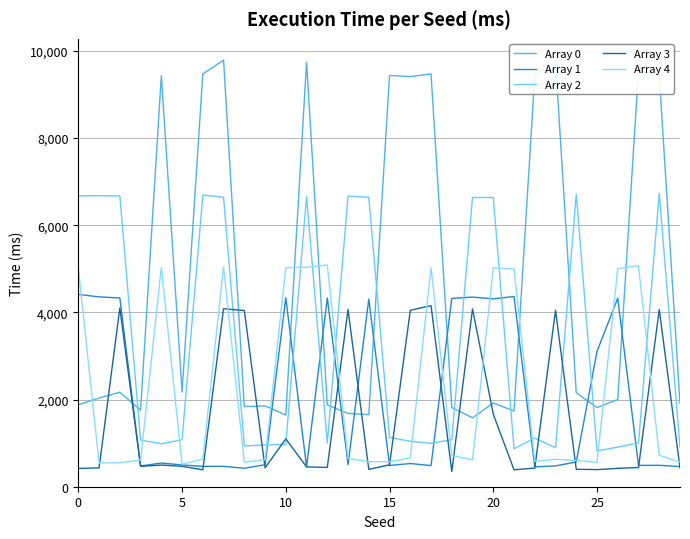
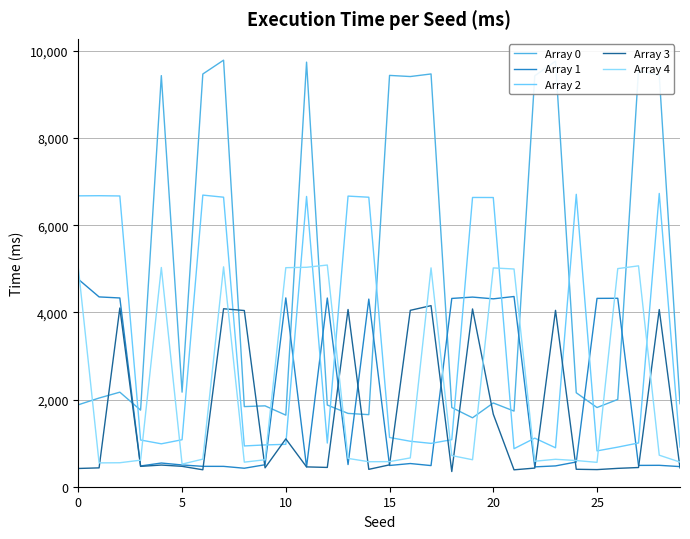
  {
    "Array 1": {
-     "0": "4,400",
+     "0": "4,800",
      "10": "4,300",
      "20": "4,300",
-     "25": "3,100"
+     "25": "4,300"
    },
    "Array 3": {
      "0": "400",
      "10": "1,100",
      "20": "1,700",
      "25": "400"
    }
  }
